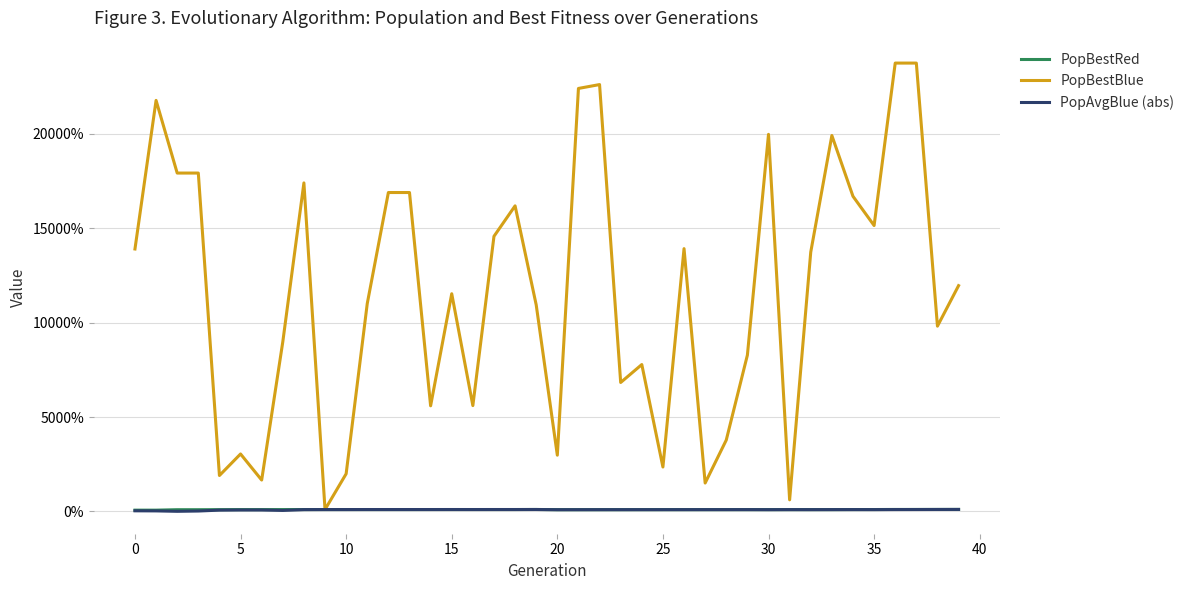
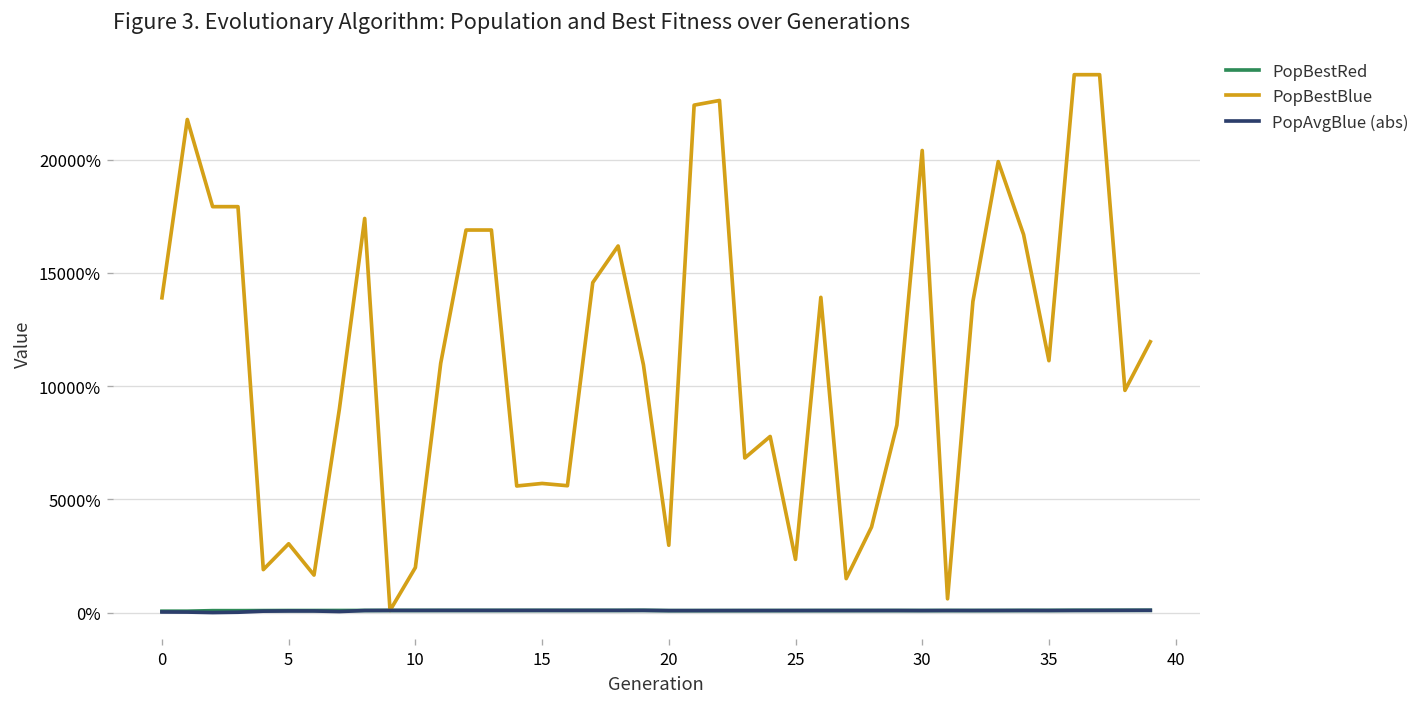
  {
    "PopBestBlue": {
      "0": "13900%",
      "5": "3000%",
      "10": "2000%",
-     "15": "11500%",
+     "15": "5700%",
      "20": "3000%",
      "25": "2400%",
-     "30": "20000%",
-     "35": "15100%"
+     "30": "20400%",
+     "35": "11100%"
    }
  }
